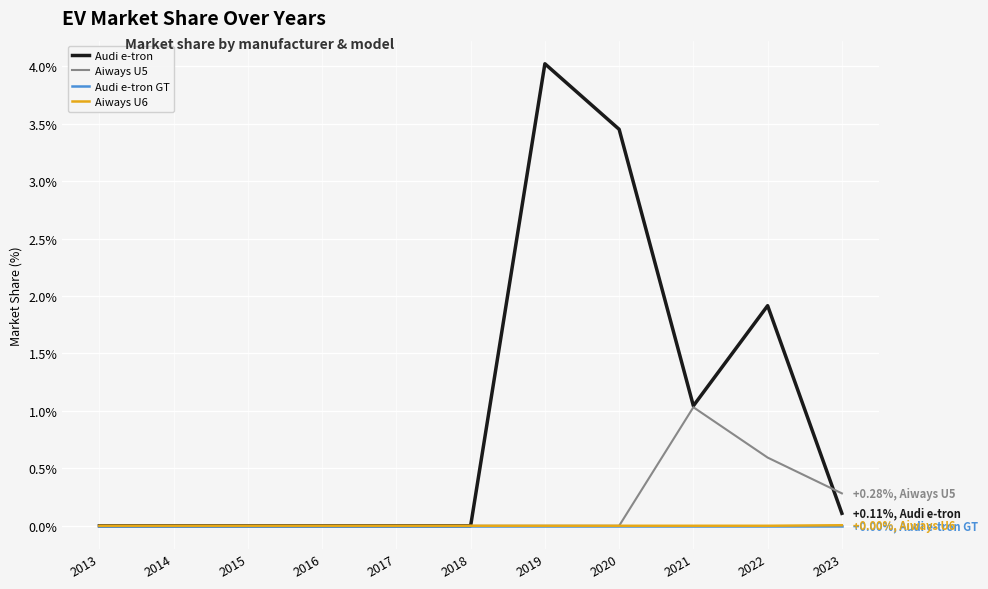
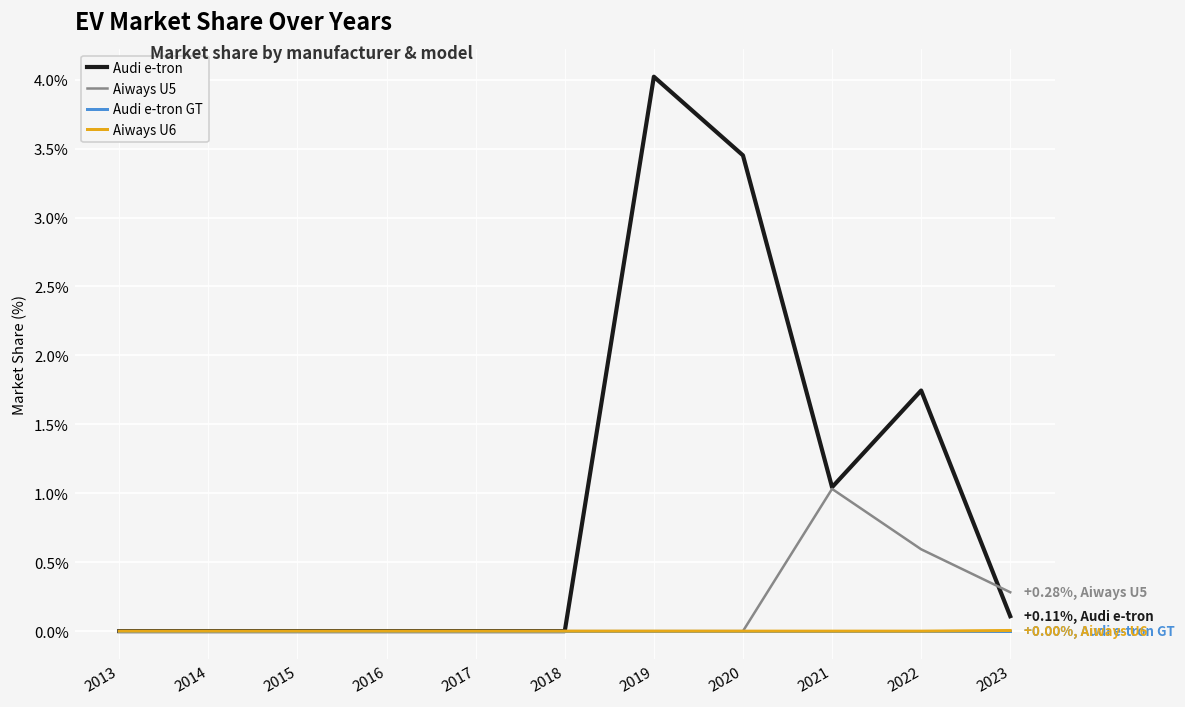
  {
    "Audi e-tron": {
      "2019": "4.02%",
      "2020": "3.45%",
-     "2022": "1.92%"
+     "2022": "1.75%"
    },
    "Aiways U5": {
      "2023": "+0.28%,"
    }
  }
